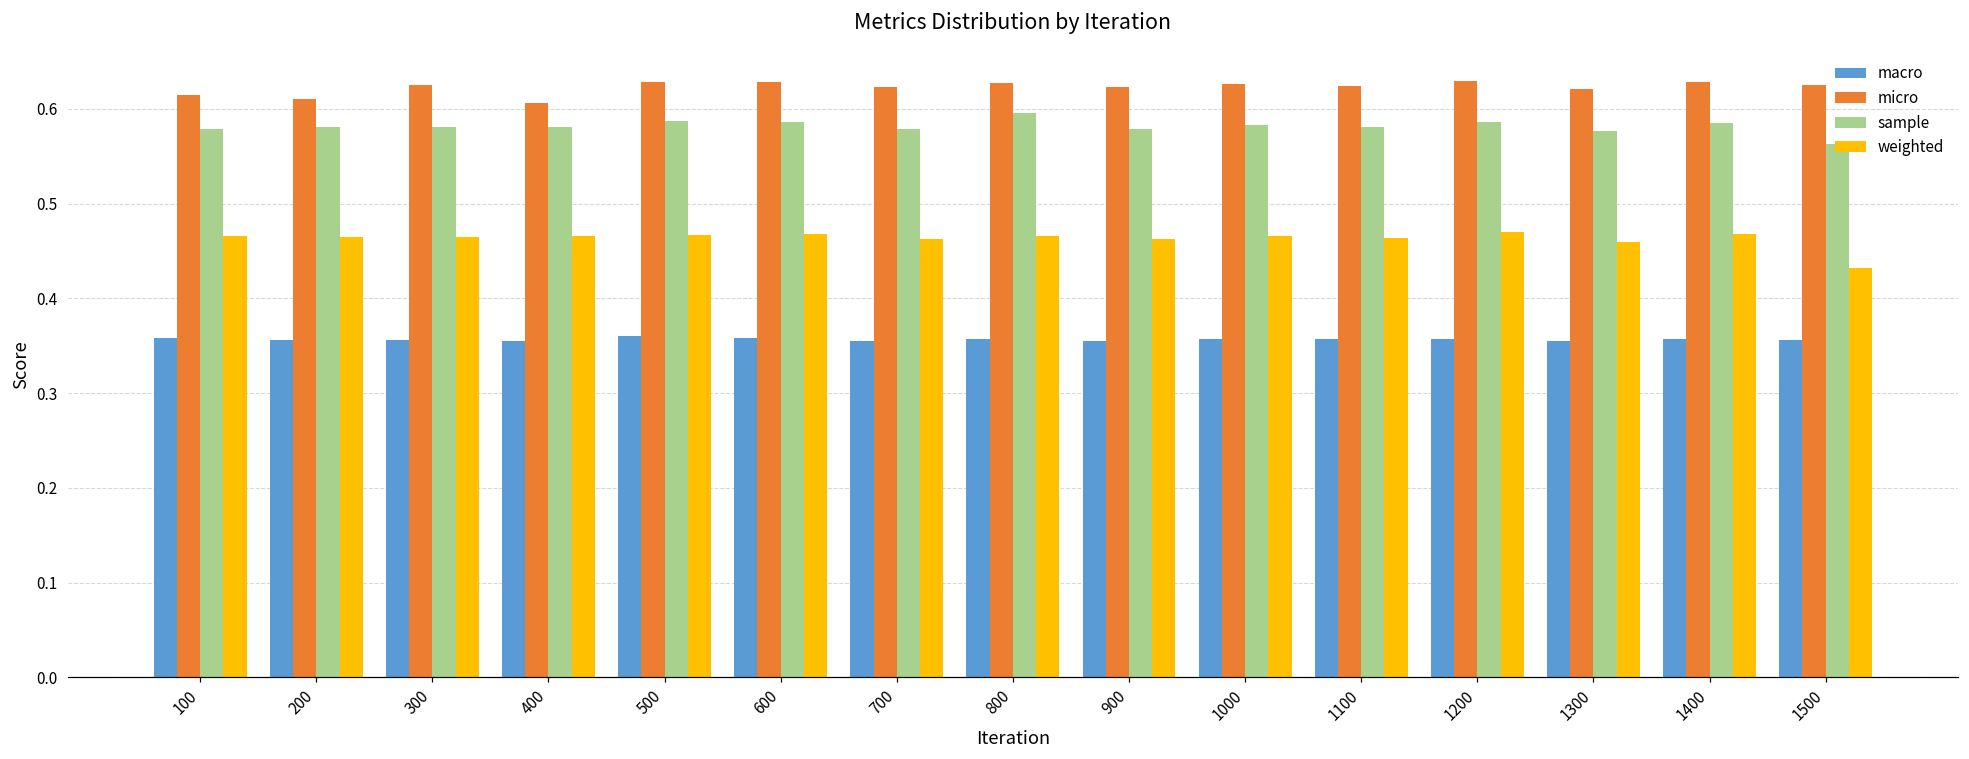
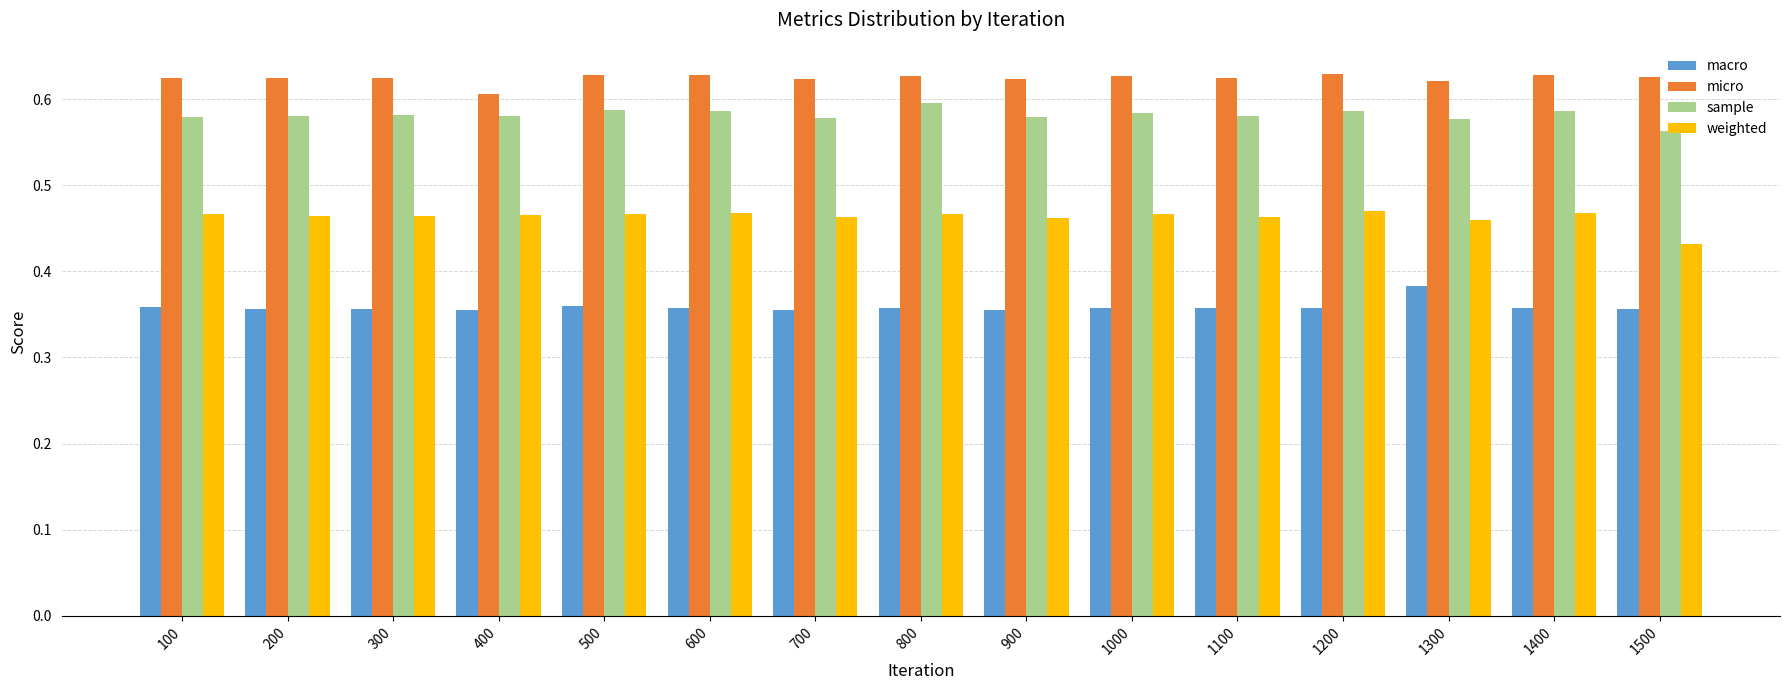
  {
    "macro": {
      "100": 0.36,
      "200": 0.36,
      "300": 0.36,
      "400": 0.36,
      "500": 0.36,
      "600": 0.36,
      "700": 0.36,
      "800": 0.36,
      "900": 0.36,
      "1000": 0.36,
      "1100": 0.36,
      "1200": 0.36,
-     "1300": 0.36,
+     "1300": 0.38,
      "1400": 0.36,
      "1500": 0.36
    },
    "micro": {
-     "100": 0.61,
-     "200": 0.61,
+     "100": 0.62,
+     "200": 0.62,
      "300": 0.62,
      "400": 0.61,
      "500": 0.63,
      "600": 0.63,
      "700": 0.62,
      "800": 0.63,
      "900": 0.62,
      "1000": 0.63,
      "1100": 0.62,
      "1200": 0.63,
      "1300": 0.62,
      "1400": 0.63,
      "1500": 0.63
    },
    "sample": {
      "100": 0.58,
      "200": 0.58,
      "300": 0.58,
      "400": 0.58,
      "500": 0.59,
      "600": 0.59,
      "700": 0.58,
      "800": 0.60,
      "900": 0.58,
      "1000": 0.58,
      "1100": 0.58,
      "1200": 0.59,
      "1300": 0.58,
      "1400": 0.59,
      "1500": 0.56
    },
    "weighted": {
      "100": 0.47,
      "200": 0.46,
      "300": 0.46,
      "400": 0.47,
      "500": 0.47,
      "600": 0.47,
      "700": 0.46,
      "800": 0.47,
      "900": 0.46,
      "1000": 0.47,
      "1100": 0.46,
      "1200": 0.47,
      "1300": 0.46,
      "1400": 0.47,
      "1500": 0.43
    }
  }
